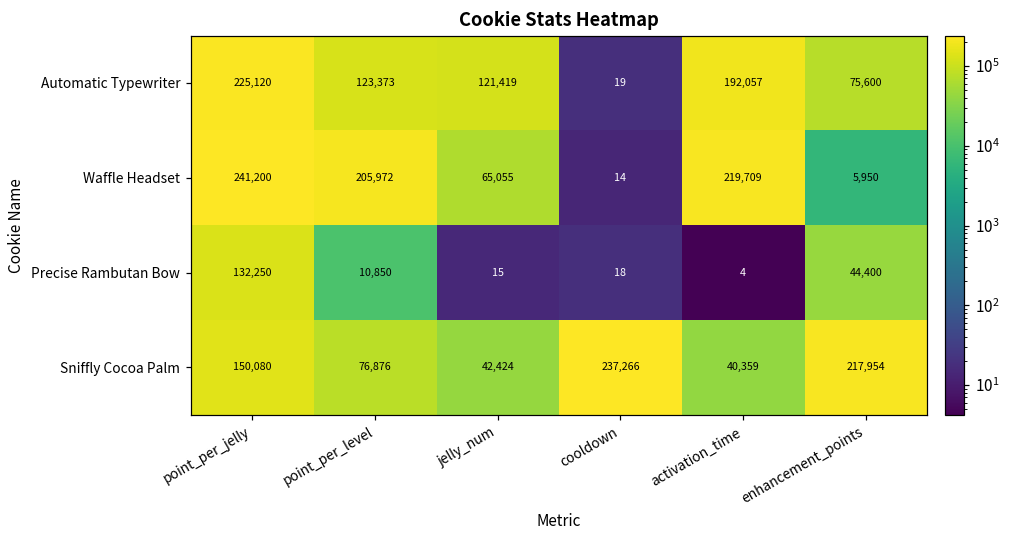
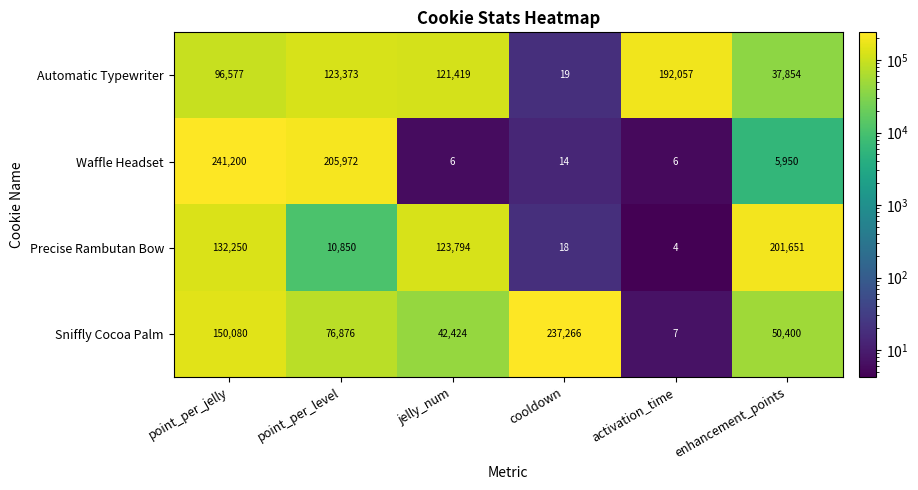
  {
    "Automatic Typewriter": {
-     "point_per_jelly": "225,120",
+     "point_per_jelly": "96,577",
      "point_per_level": "123,373",
      "jelly_num": "121,419",
      "cooldown": "19",
      "activation_time": "192,057",
-     "enhancement_points": "75,600"
+     "enhancement_points": "37,854"
    },
    "Waffle Headset": {
      "point_per_jelly": "241,200",
      "point_per_level": "205,972",
-     "jelly_num": "65,055",
+     "jelly_num": "6",
      "cooldown": "14",
-     "activation_time": "219,709",
+     "activation_time": "6",
      "enhancement_points": "5,950"
    },
    "Precise Rambutan Bow": {
      "point_per_jelly": "132,250",
      "point_per_level": "10,850",
-     "jelly_num": "15",
+     "jelly_num": "123,794",
      "cooldown": "18",
      "activation_time": "4",
-     "enhancement_points": "44,400"
+     "enhancement_points": "201,651"
    },
    "Sniffly Cocoa Palm": {
      "point_per_jelly": "150,080",
      "point_per_level": "76,876",
      "jelly_num": "42,424",
      "cooldown": "237,266",
-     "activation_time": "40,359",
-     "enhancement_points": "217,954"
+     "activation_time": "7",
+     "enhancement_points": "50,400"
    }
  }
